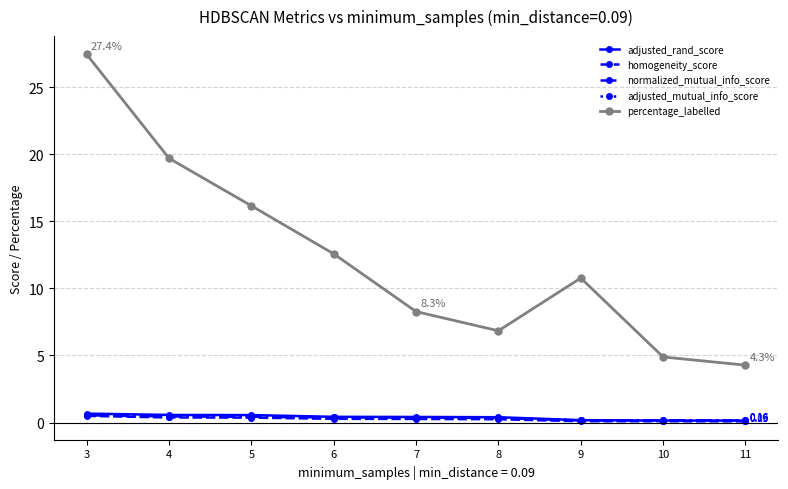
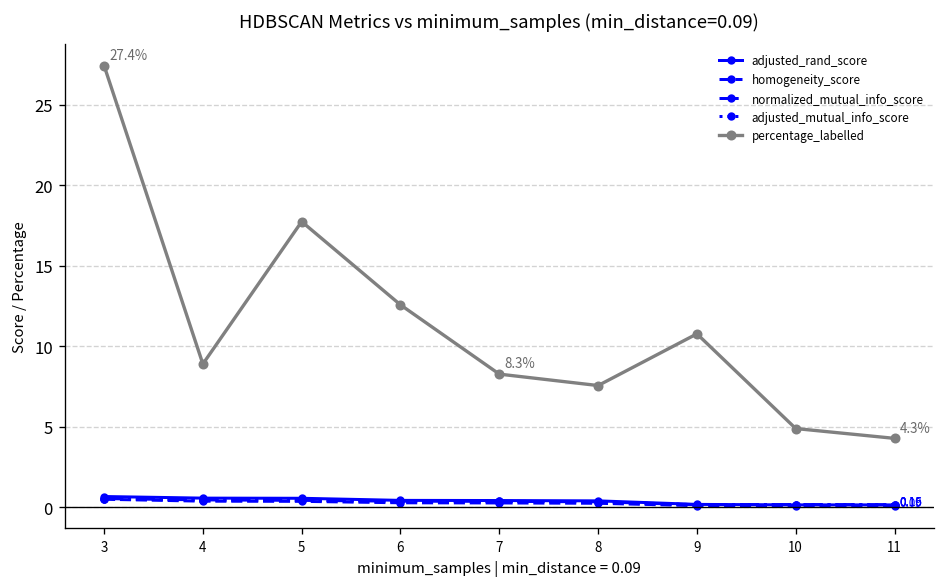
  {
    "percentage_labelled": {
-     "4": 19.7,
-     "5": 16.2,
+     "4": 8.9,
+     "5": 17.7,
      "6": 12.6,
-     "8": 6.8,
+     "8": 7.6,
      "9": 10.8,
      "10": 4.9
    }
  }
